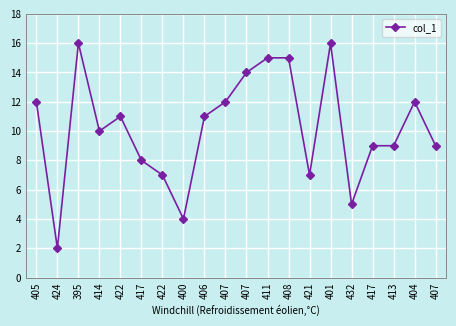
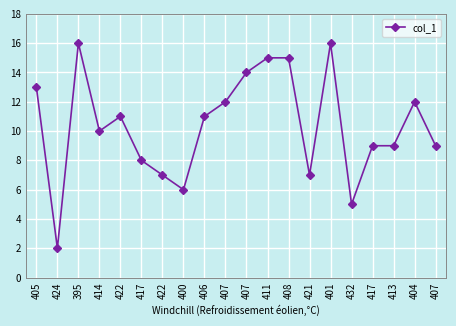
  {
-   "405": 12,
+   "405": 13,
    "424": 2,
    "395": 16,
    "414": 10,
-   "400": 4,
+   "400": 6,
    "406": 11,
    "411": 15,
    "408": 15,
    "421": 7,
    "401": 16,
    "432": 5,
    "413": 9,
    "404": 12
  }
